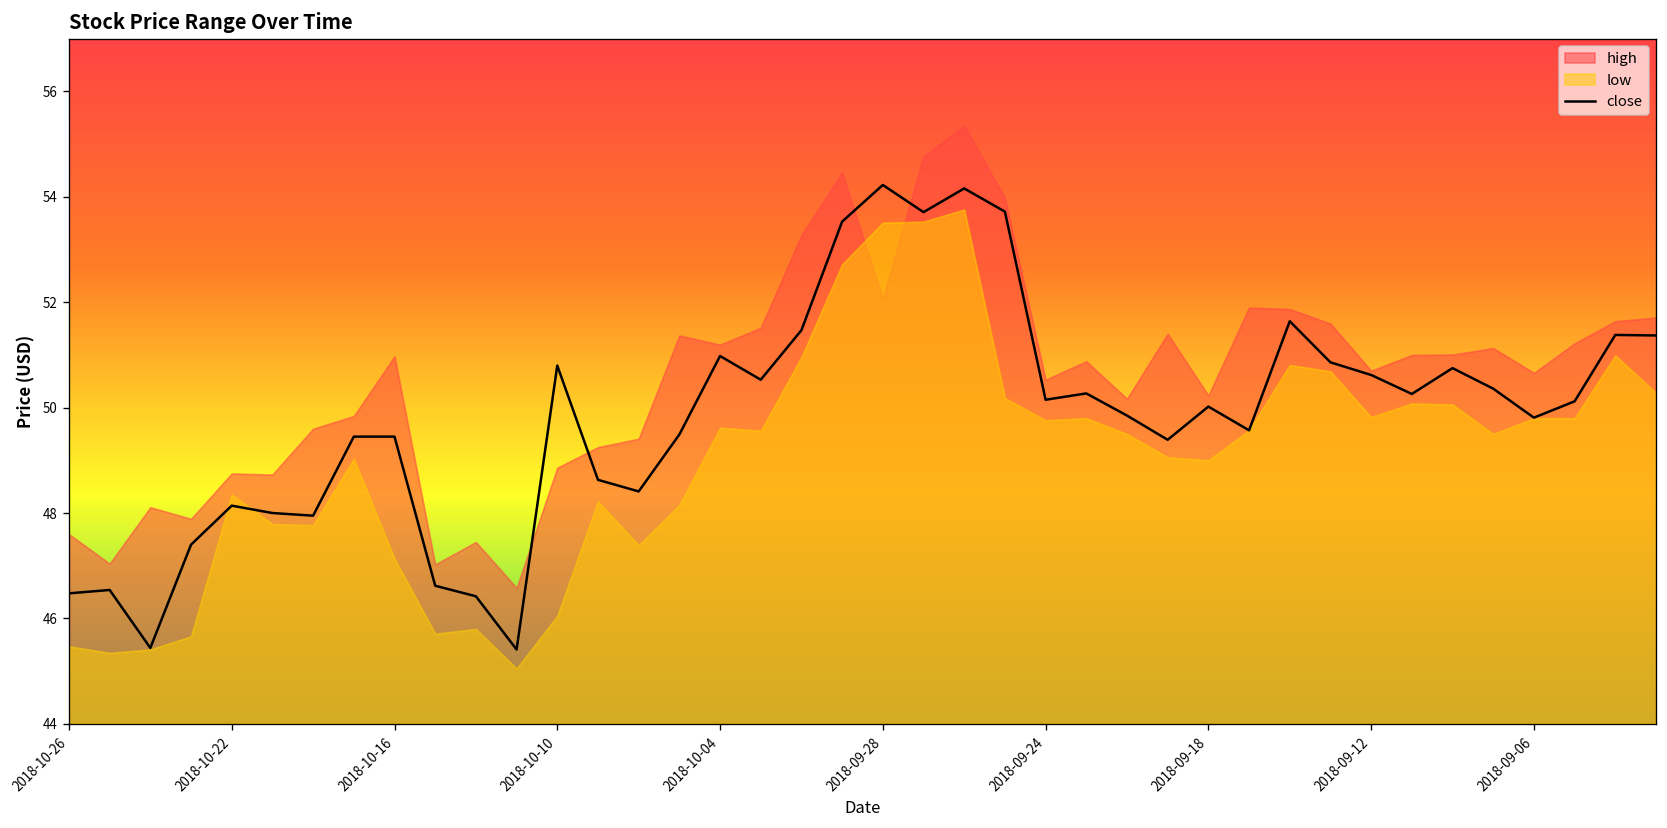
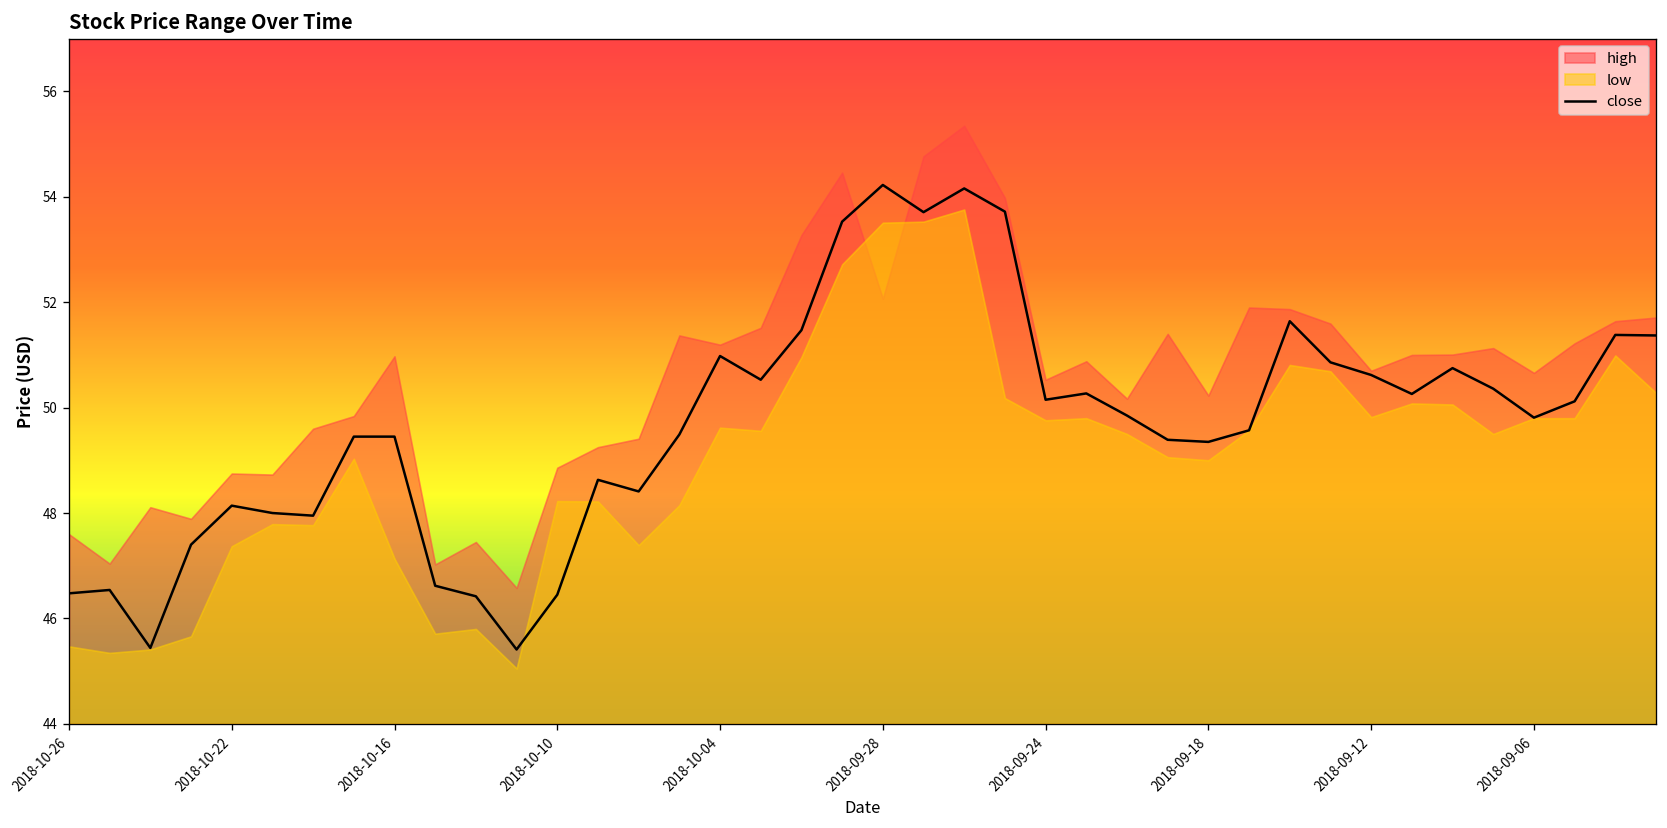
  {
    "close": {
      "2018-10-26": 46.5,
      "2018-10-22": 48.1,
      "2018-10-16": 49.5,
-     "2018-10-10": 50.8,
+     "2018-10-10": 46.5,
      "2018-10-04": 51.0,
      "2018-09-28": 54.2,
      "2018-09-24": 50.2,
-     "2018-09-18": 50.0,
+     "2018-09-18": 49.4,
      "2018-09-12": 50.6
    },
    "high": {
      "2018-10-26": 47.6,
      "2018-10-22": 48.8,
      "2018-10-16": 51.0,
      "2018-10-10": 48.9,
      "2018-10-04": 51.2,
      "2018-09-28": 52.1,
      "2018-09-24": 50.5,
      "2018-09-18": 50.2,
      "2018-09-12": 50.7,
      "2018-09-06": 50.7
    },
    "low": {
      "2018-10-26": 45.5,
-     "2018-10-22": 48.4,
+     "2018-10-22": 47.4,
      "2018-10-16": 47.1,
-     "2018-10-10": 46.0,
+     "2018-10-10": 48.2,
      "2018-10-04": 49.6,
      "2018-09-28": 53.5,
      "2018-09-24": 49.8,
      "2018-09-18": 49.0,
      "2018-09-12": 49.8
    }
  }
